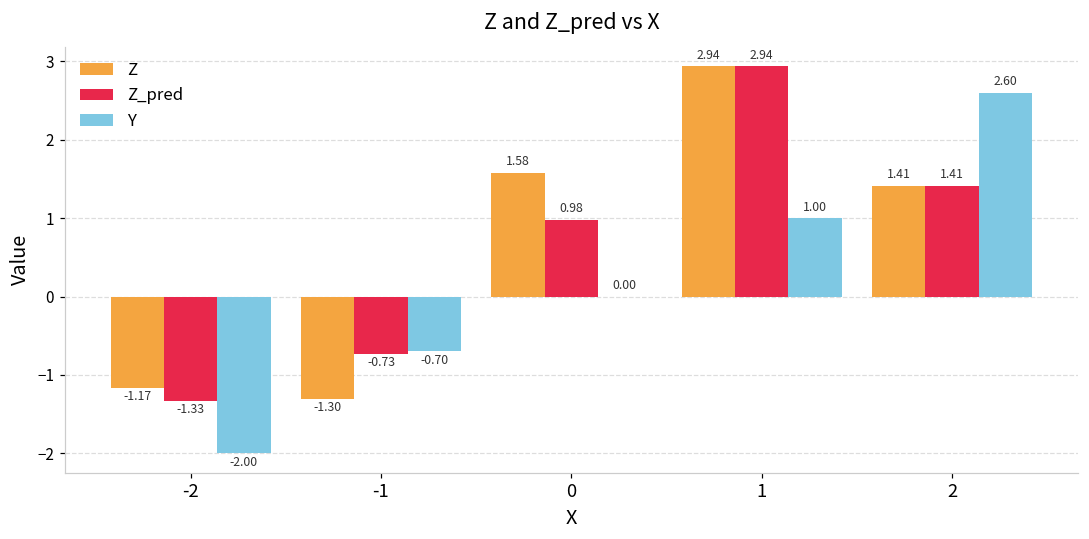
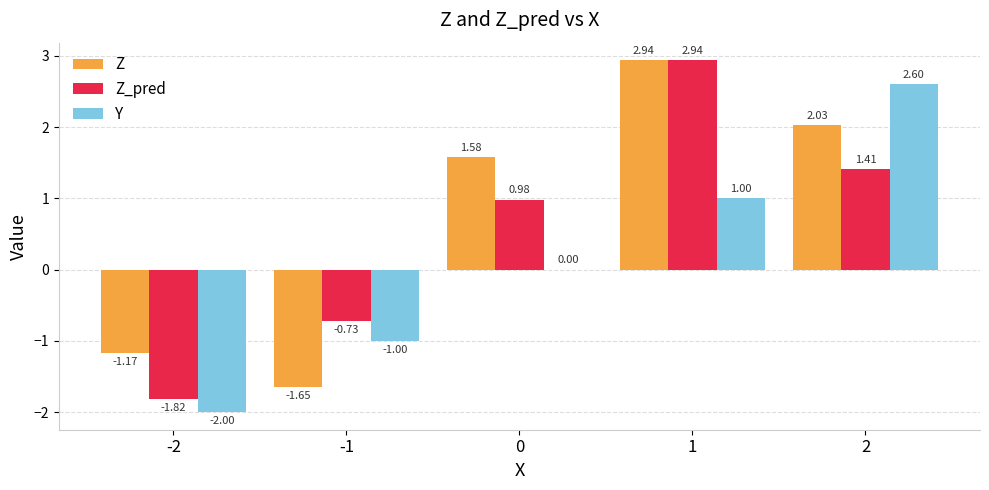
  {
    "Z": {
      "-2": -1.17,
-     "-1": -1.30,
+     "-1": -1.65,
      "0": 1.58,
      "1": 2.94,
-     "2": 1.41
+     "2": 2.03
    },
    "Z_pred": {
-     "-2": -1.33,
+     "-2": -1.82,
      "-1": -0.73,
      "0": 0.98,
      "1": 2.94,
      "2": 1.41
    },
    "Y": {
      "-2": -2.00,
-     "-1": -0.70,
+     "-1": -1.00,
      "0": 0.00,
      "1": 1.00,
      "2": 2.60
    }
  }
